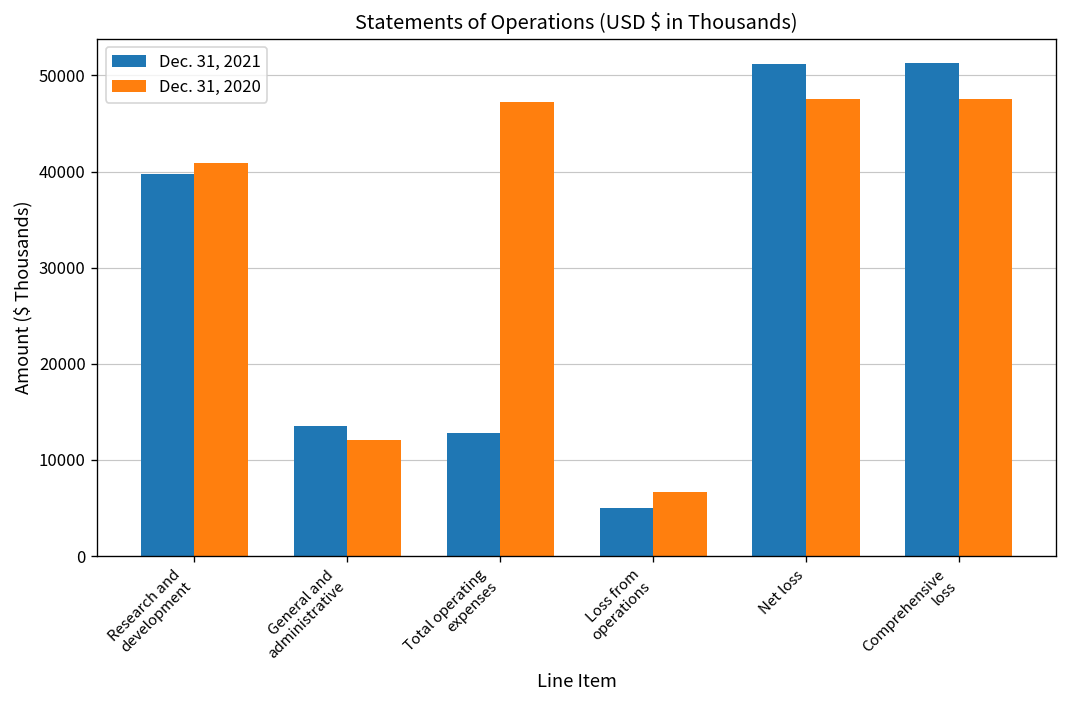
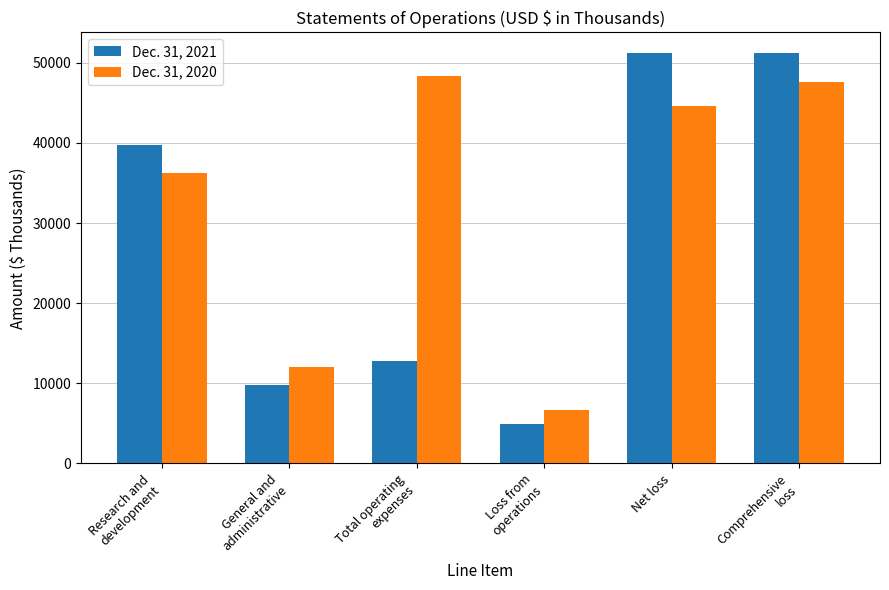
  {
    "Dec. 31, 2021": {
      "Research and development": 40000,
-     "General and administrative": 14000,
+     "General and administrative": 10000,
      "Total operating expenses": 13000,
      "Loss from operations": 5000,
      "Net loss": 51000,
      "Comprehensive loss": 51000
    },
    "Dec. 31, 2020": {
-     "Research and development": 41000,
+     "Research and development": 36000,
      "General and administrative": 12000,
-     "Total operating expenses": 47000,
+     "Total operating expenses": 48000,
      "Loss from operations": 7000,
-     "Net loss": 48000,
+     "Net loss": 45000,
      "Comprehensive loss": 48000
    }
  }
